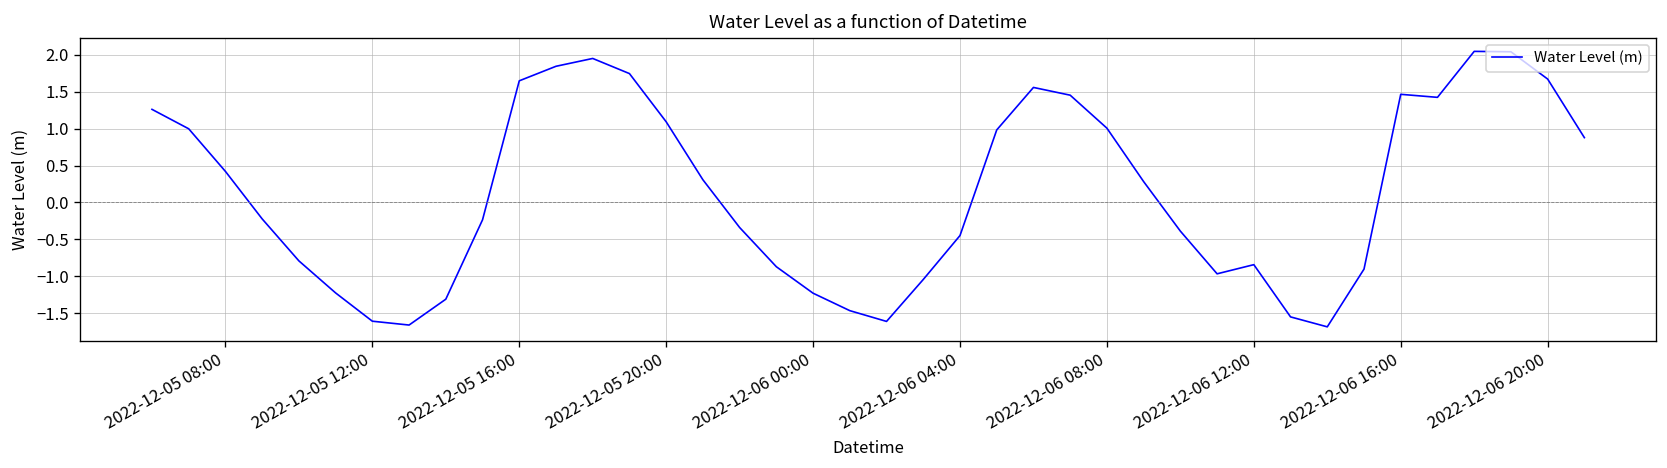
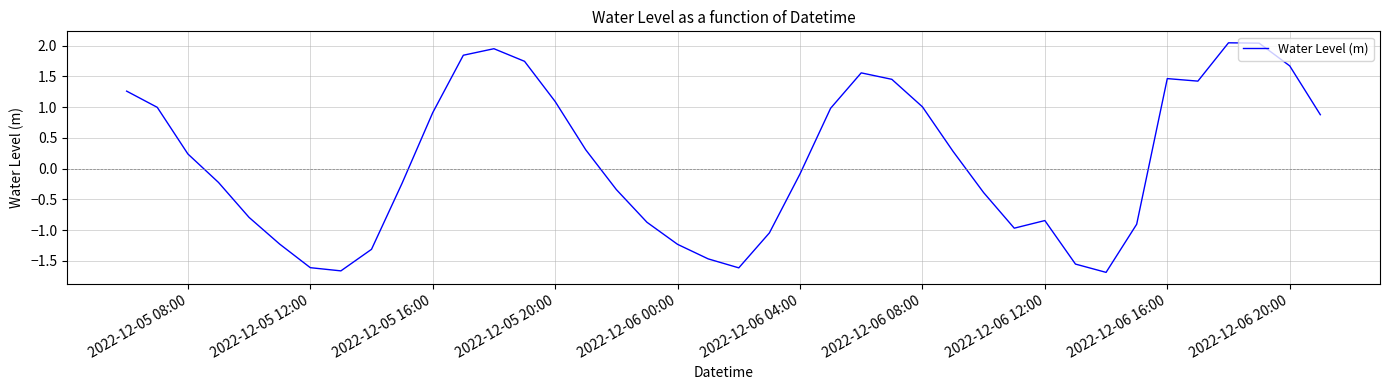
  {
-   "2022-12-05 08:00": 0.4,
+   "2022-12-05 08:00": 0.2,
    "2022-12-05 12:00": -1.6,
-   "2022-12-05 16:00": 1.6,
+   "2022-12-05 16:00": 0.9,
    "2022-12-05 20:00": 1.1,
    "2022-12-06 00:00": -1.2,
-   "2022-12-06 04:00": -0.4,
+   "2022-12-06 04:00": -0.1,
    "2022-12-06 08:00": 1.0,
    "2022-12-06 12:00": -0.8,
    "2022-12-06 16:00": 1.5,
    "2022-12-06 20:00": 1.7
  }
